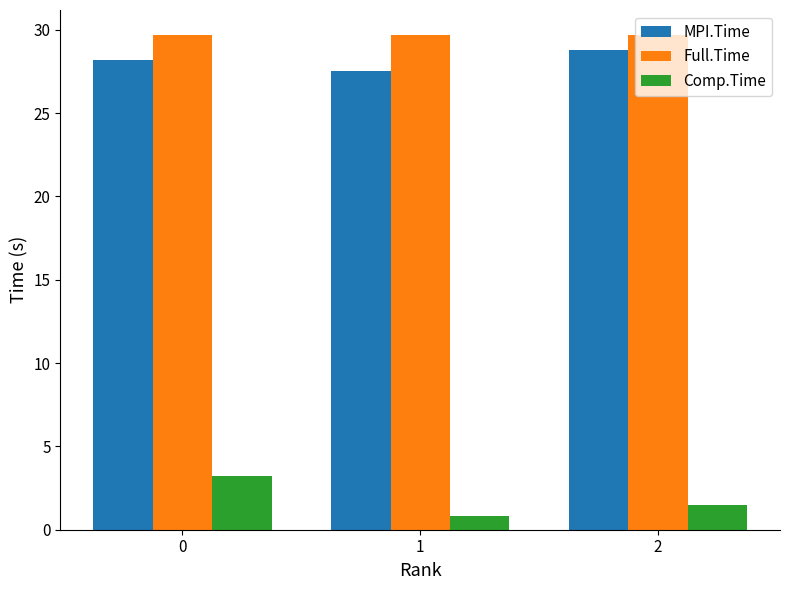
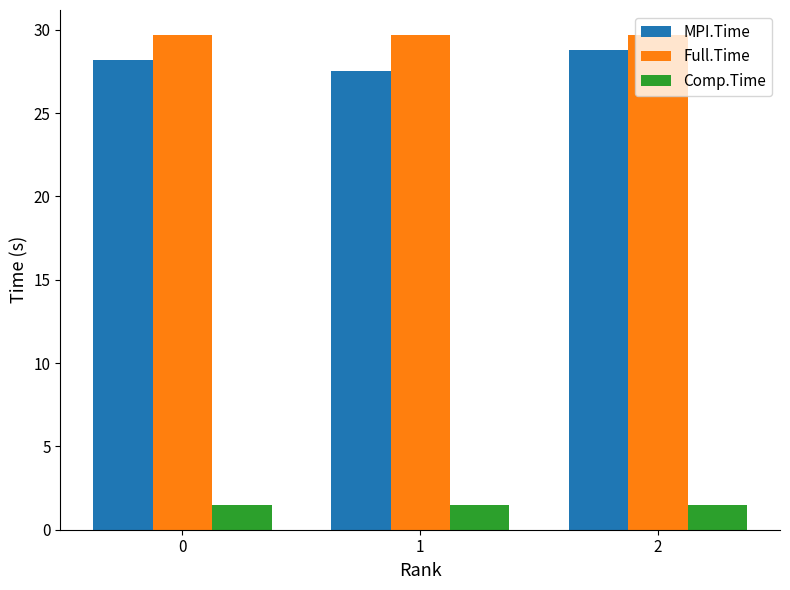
  {
    "MPI.Time": {
      "0": 28.2,
      "1": 27.5,
      "2": 28.8
    },
    "Full.Time": {
      "0": 29.7,
      "1": 29.7
    },
    "Comp.Time": {
-     "0": 3.2,
-     "1": 0.8,
+     "0": 1.5,
+     "1": 1.5,
      "2": 1.5
    }
  }
